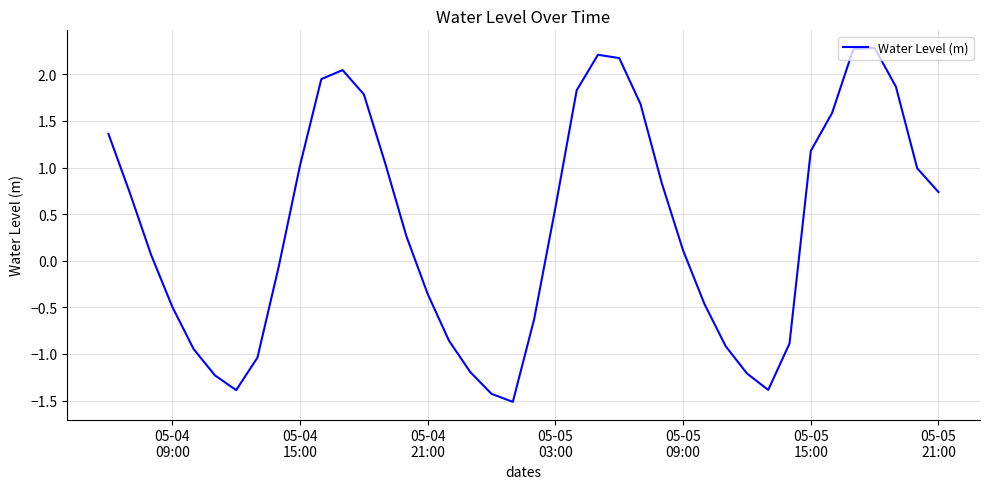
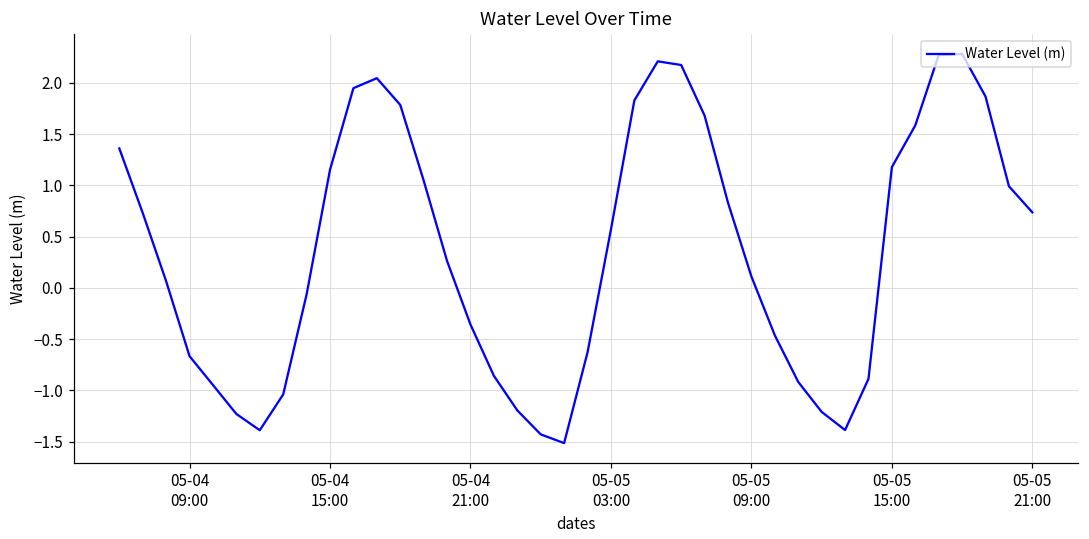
  {
-   "05-04 09:00": -0.5,
-   "05-04 15:00": 1.0,
+   "05-04 09:00": -0.7,
+   "05-04 15:00": 1.2,
    "05-04 21:00": -0.4,
    "05-05 03:00": 0.6,
    "05-05 09:00": 0.1,
    "05-05 15:00": 1.2,
    "05-05 21:00": 0.7
  }
